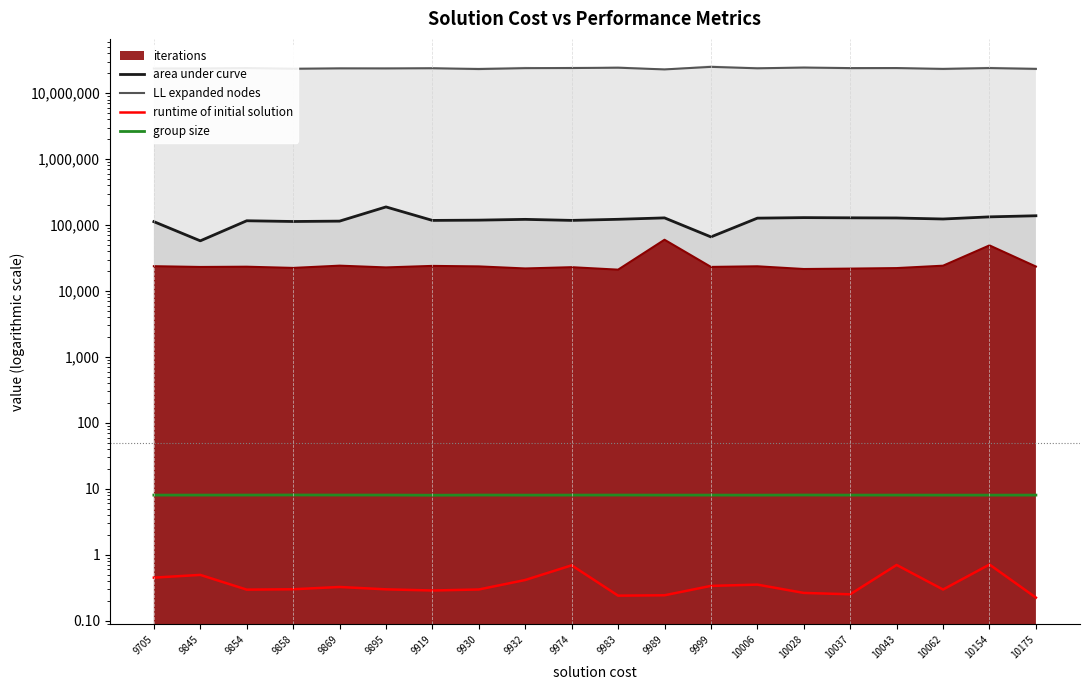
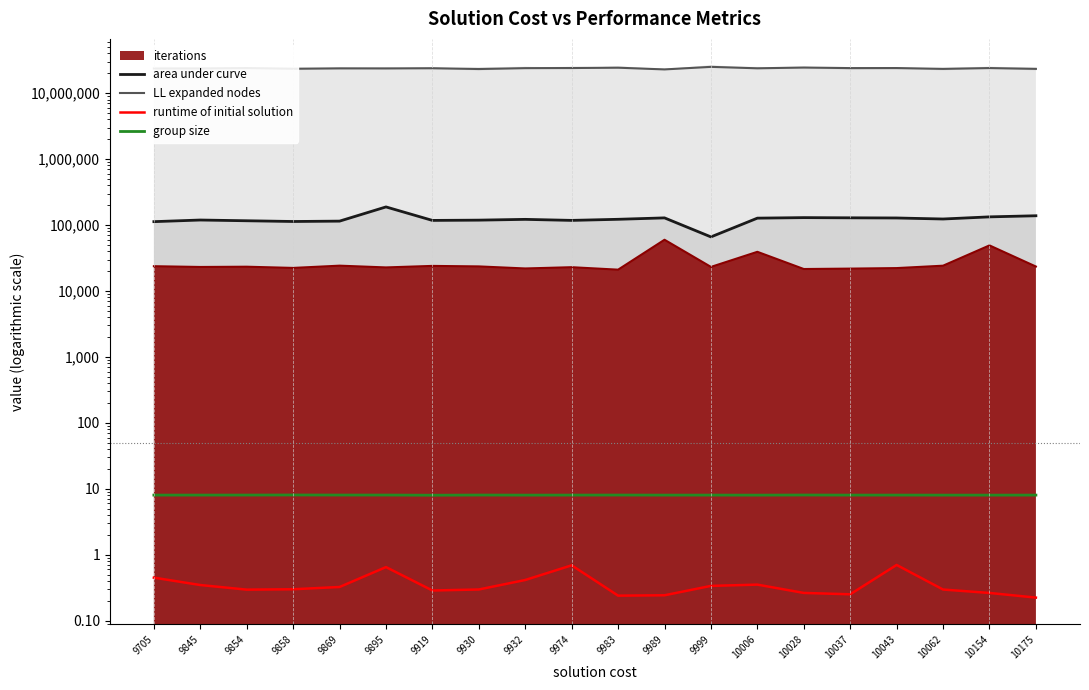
  {
    "iterations": {
      "9705": "24,000",
      "9845": "23,000",
      "9854": "23,000",
      "9858": "22,000",
      "9869": "24,000",
      "9895": "23,000",
      "9919": "24,000",
      "9930": "24,000",
      "9932": "22,000",
      "9974": "23,000",
      "9983": "21,000",
      "9989": "60,000",
      "9999": "23,000",
-     "10006": "24,000",
+     "10006": "40,000",
      "10028": "22,000",
      "10037": "22,000",
      "10043": "22,000",
      "10062": "24,000",
      "10154": "50,000",
      "10175": "23,000"
    },
    "area under curve": {
-     "9845": "60,000"
+     "9845": "120,000"
    },
    "runtime of initial solution": {
      "9705": "0.5",
-     "9845": "0.5",
+     "9845": "0.3",
      "9854": "0.3",
      "9858": "0.3",
      "9869": "0.3",
-     "9895": "0.3",
+     "9895": "0.7",
      "9919": "0.3",
      "9930": "0.3",
      "9932": "0.4",
      "9974": "0.7",
      "9983": "0.24",
      "9989": "0.24",
      "9999": "0.3",
      "10006": "0.4",
      "10028": "0.26",
      "10037": "0.25",
      "10043": "0.7",
      "10062": "0.3",
-     "10154": "0.7",
+     "10154": "0.26",
      "10175": "0.22"
    },
    "group size": {
      "9705": "8",
      "9845": "8",
      "9854": "8",
      "9858": "8",
      "9869": "8",
      "9895": "8",
      "9919": "8",
      "9930": "8",
      "9932": "8",
      "9974": "8",
      "9983": "8",
      "9989": "8",
      "9999": "8",
      "10006": "8",
      "10028": "8",
      "10037": "8",
      "10043": "8",
      "10062": "8",
      "10154": "8",
      "10175": "8"
    }
  }
